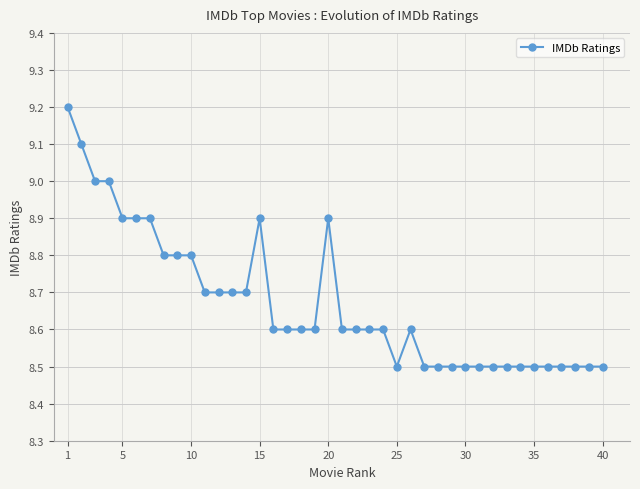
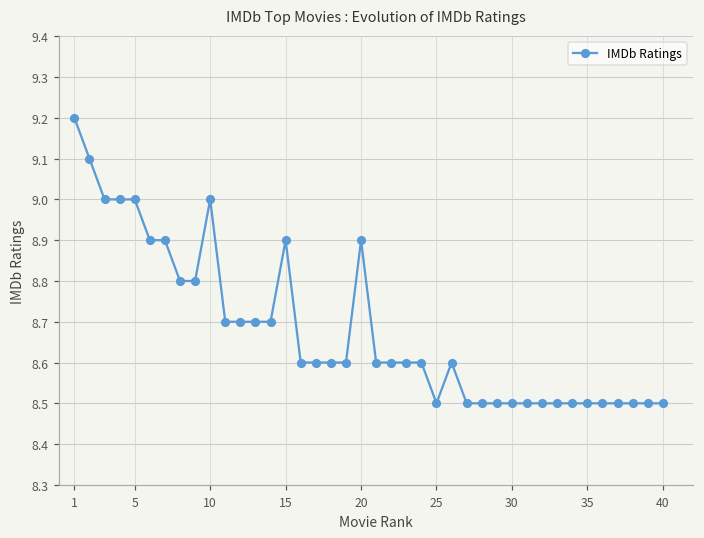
  {
    "1": 9.2,
-   "5": 8.9,
-   "10": 8.8,
+   "5": 9.0,
+   "10": 9.0,
    "15": 8.9,
    "20": 8.9,
    "25": 8.5,
    "30": 8.5,
    "35": 8.5,
    "40": 8.5
  }
